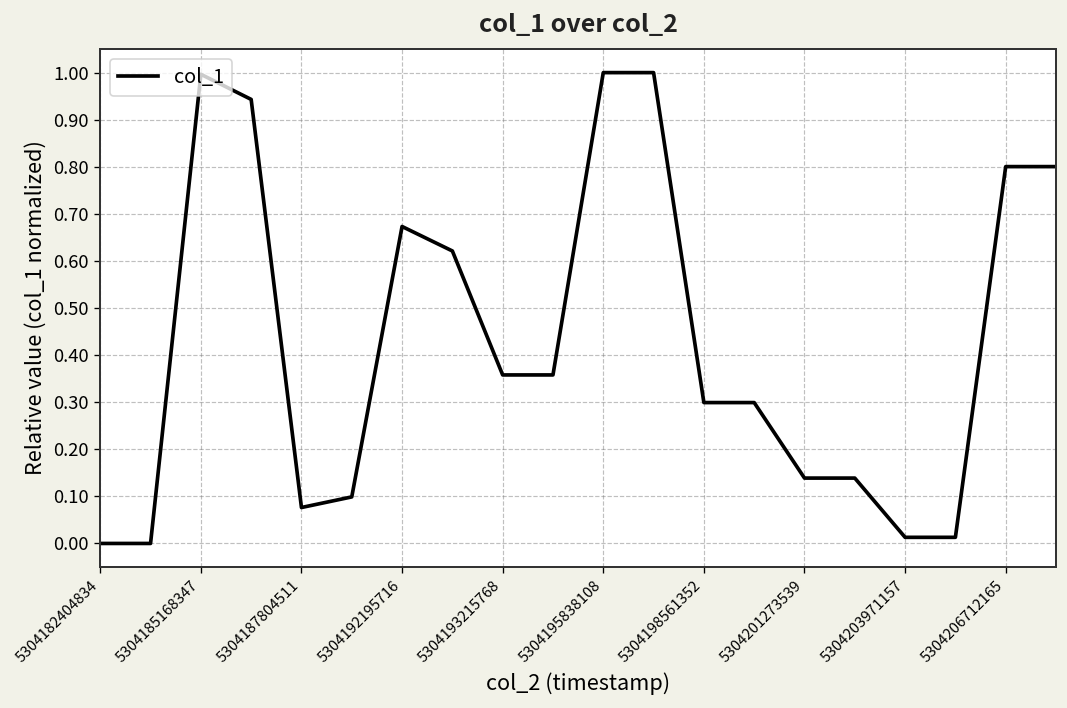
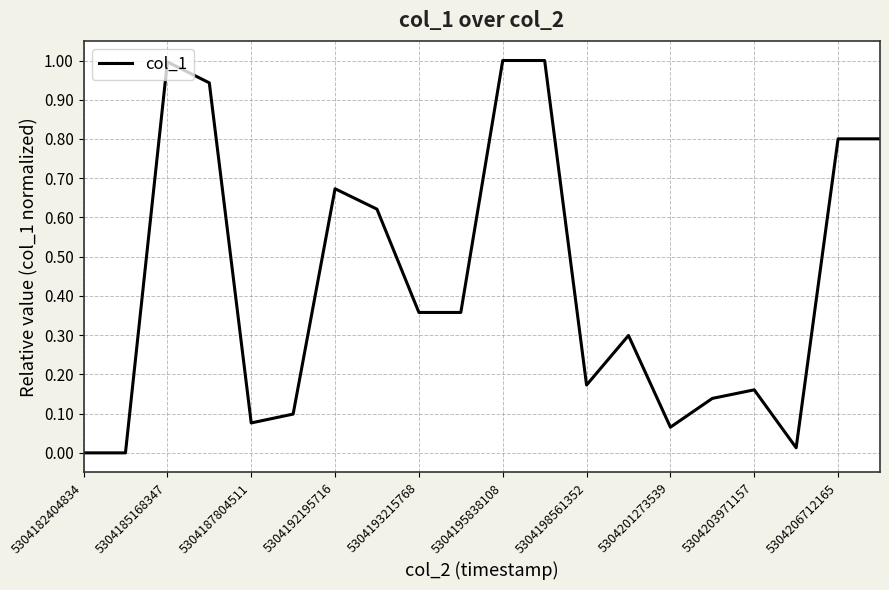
  {
    "5304182404834": 0.00,
    "5304187804511": 0.08,
    "5304192195716": 0.67,
    "5304193215768": 0.36,
    "5304195838108": 1.00,
-   "5304198561352": 0.30,
-   "5304201273539": 0.14,
-   "5304203971157": 0.01,
+   "5304198561352": 0.17,
+   "5304201273539": 0.07,
+   "5304203971157": 0.16,
    "5304206712165": 0.80
  }
